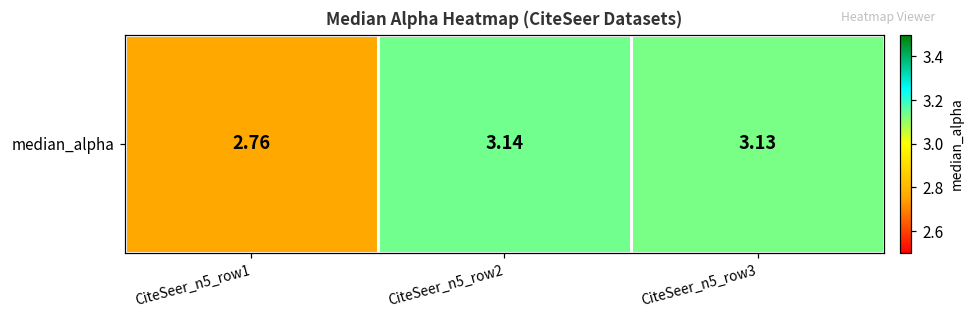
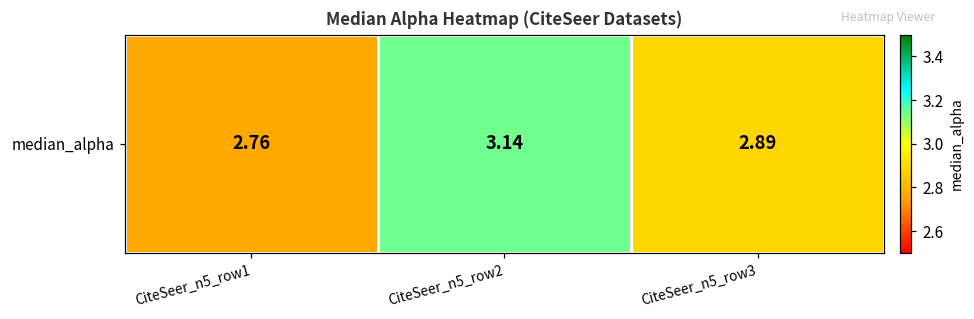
  {
    "median_alpha": {
      "CiteSeer_n5_row1": 2.76,
      "CiteSeer_n5_row2": 3.14,
-     "CiteSeer_n5_row3": 3.13
+     "CiteSeer_n5_row3": 2.89
    }
  }
